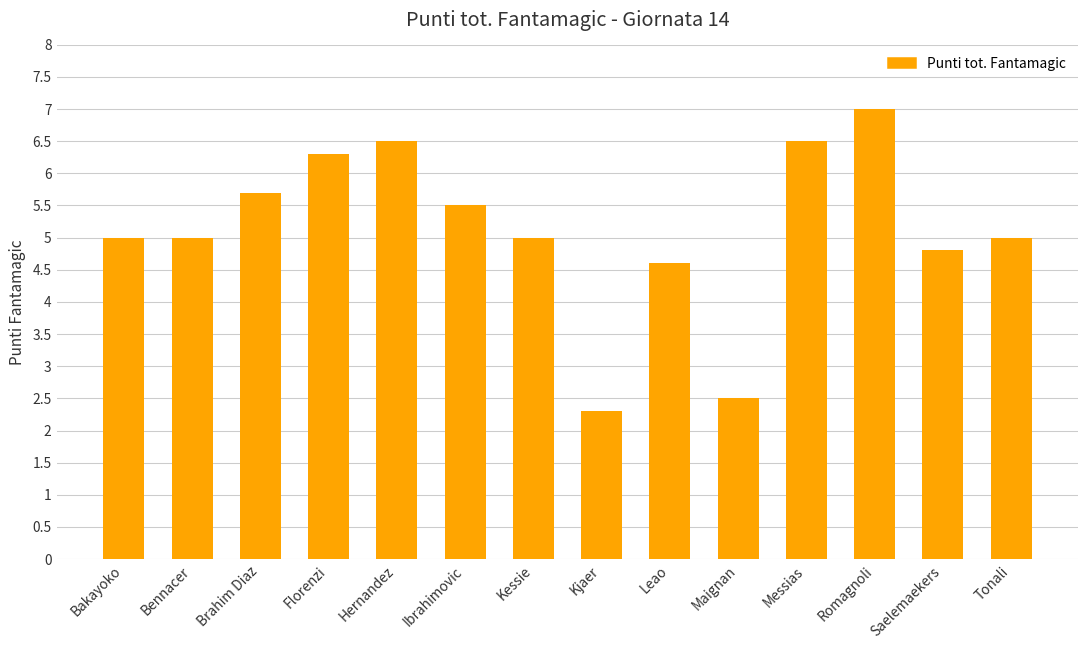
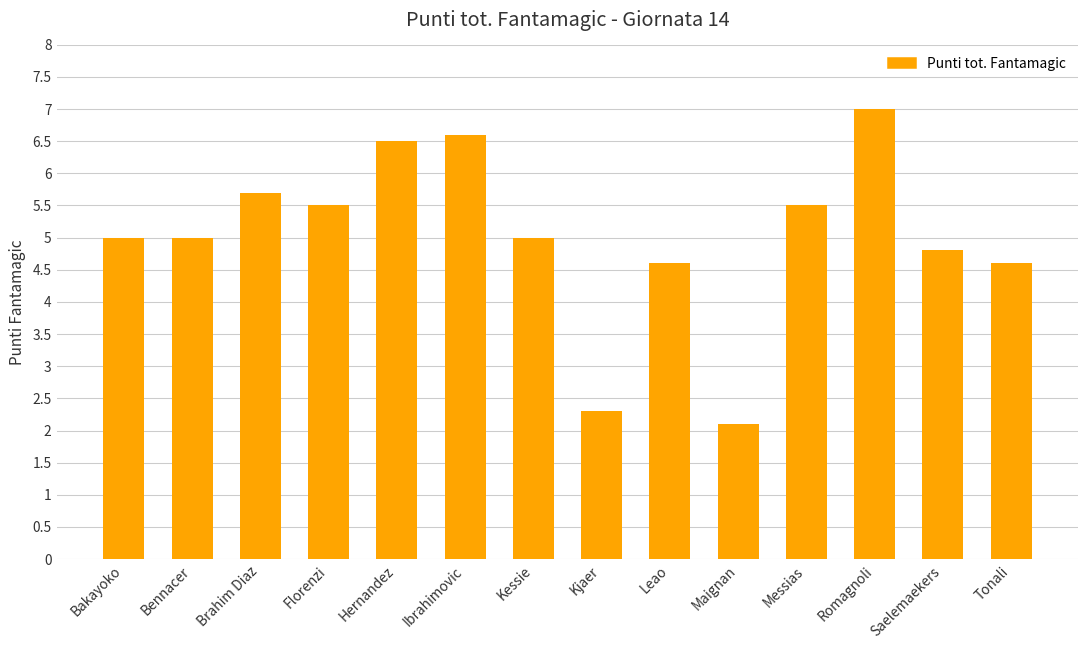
  {
    "Bakayoko": 5.0,
    "Bennacer": 5.0,
    "Brahim Diaz": 5.7,
-   "Florenzi": 6.3,
+   "Florenzi": 5.5,
    "Hernandez": 6.5,
-   "Ibrahimovic": 5.5,
+   "Ibrahimovic": 6.6,
    "Kessie": 5.0,
    "Kjaer": 2.3,
    "Leao": 4.6,
-   "Maignan": 2.5,
-   "Messias": 6.5,
+   "Maignan": 2.1,
+   "Messias": 5.5,
    "Romagnoli": 7.0,
    "Saelemaekers": 4.8,
-   "Tonali": 5.0
+   "Tonali": 4.6
  }
